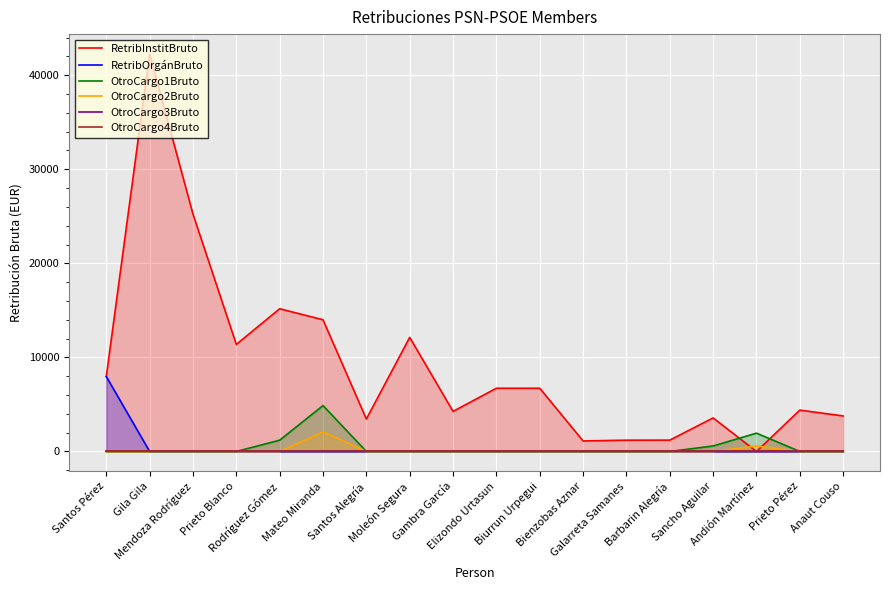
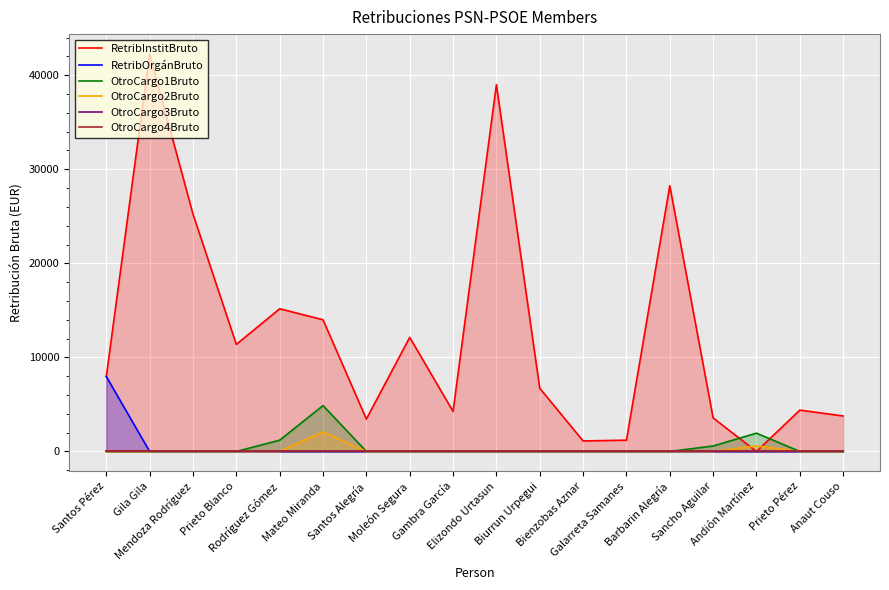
  {
    "RetribInstitBruto": {
      "Mendoza Rodríguez": 25000,
      "Prieto Blanco": 11000,
      "Rodríguez Gómez": 15000,
      "Mateo Miranda": 14000,
      "Santos Alegría": 3000,
      "Moleón Segura": 12000,
      "Gambra García": 4000,
-     "Elizondo Urtasun": 7000,
+     "Elizondo Urtasun": 39000,
      "Biurrun Urpegui": 7000,
      "Bienzobas Aznar": 1000,
      "Galarreta Samanes": 1000,
-     "Barbarin Alegría": 1000,
+     "Barbarin Alegría": 28000,
      "Sancho Aguilar": 4000,
      "Prieto Pérez": 4000,
      "Anaut Couso": 4000
    },
    "OtroCargo1Bruto": {
      "Rodríguez Gómez": 1000,
      "Mateo Miranda": 5000,
      "Sancho Aguilar": 1000,
      "Andión Martínez": 2000
    },
    "OtroCargo2Bruto": {
      "Mateo Miranda": 2000,
      "Andión Martínez": 1000
    }
  }
